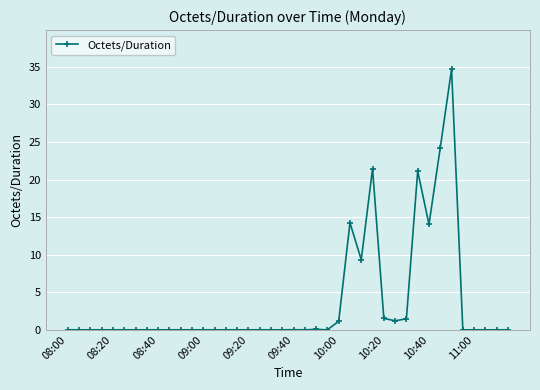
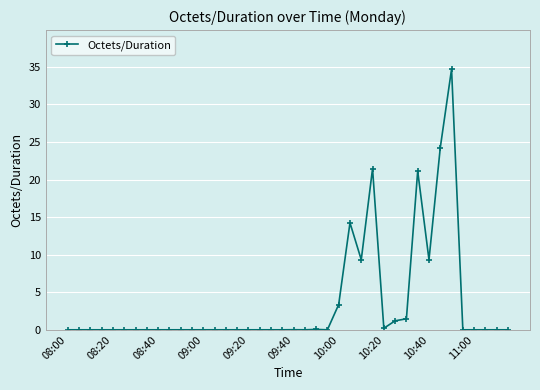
  {
    "08:00": 0,
    "08:20": 0,
    "08:40": 0,
    "09:00": 0,
    "09:20": 0,
    "09:40": 0,
-   "10:00": 1,
-   "10:20": 2,
-   "10:40": 14,
+   "10:00": 3,
+   "10:20": 0,
+   "10:40": 9,
    "11:00": 0
  }
